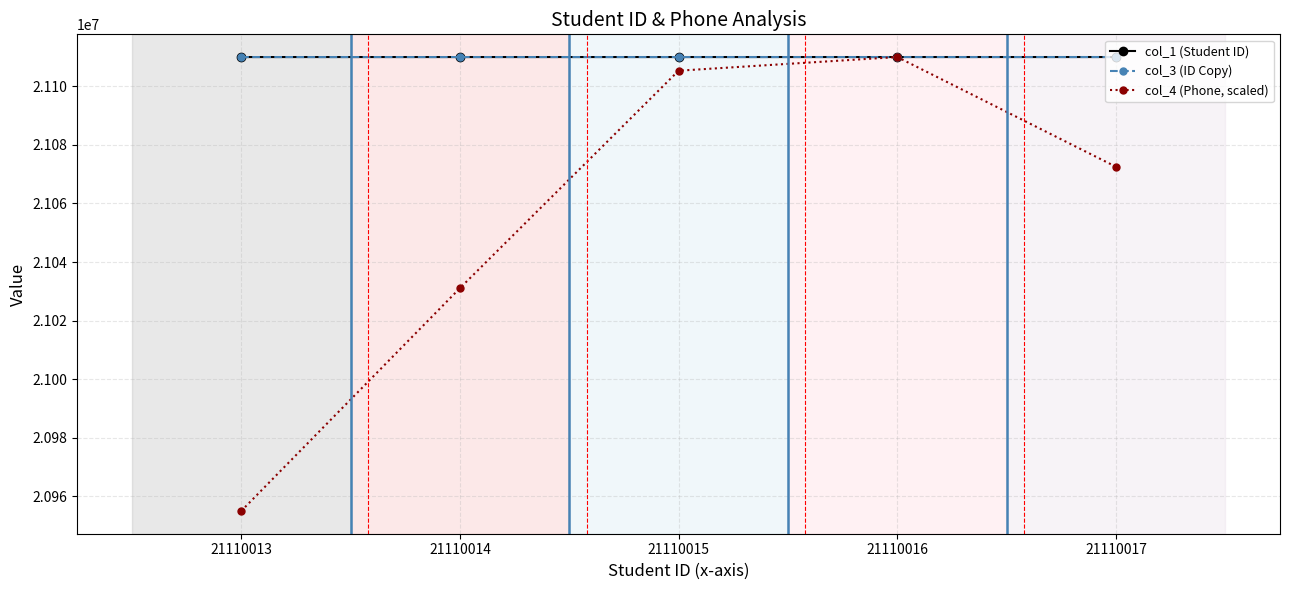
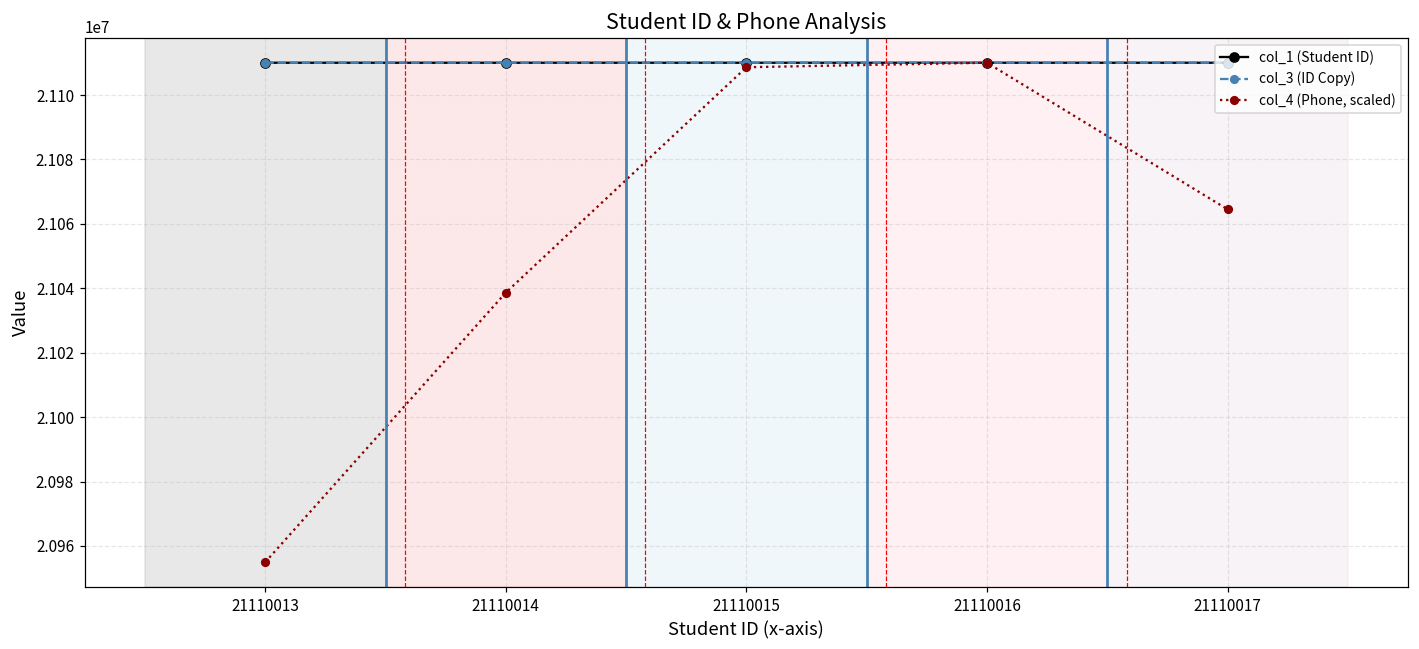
  {
    "col_3 (ID Copy)": {
      "21110013": 21110000,
      "21110014": 21110000,
      "21110015": 21110000
    },
    "col_4 (Phone, scaled)": {
      "21110013": 20955000,
-     "21110014": 21031000,
-     "21110015": 21105000,
-     "21110017": 21073000
+     "21110014": 21039000,
+     "21110015": 21109000,
+     "21110017": 21065000
    }
  }
